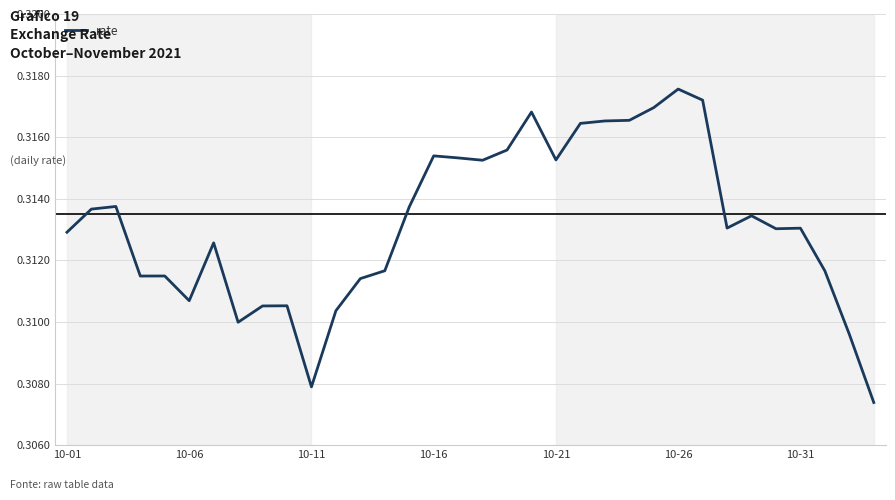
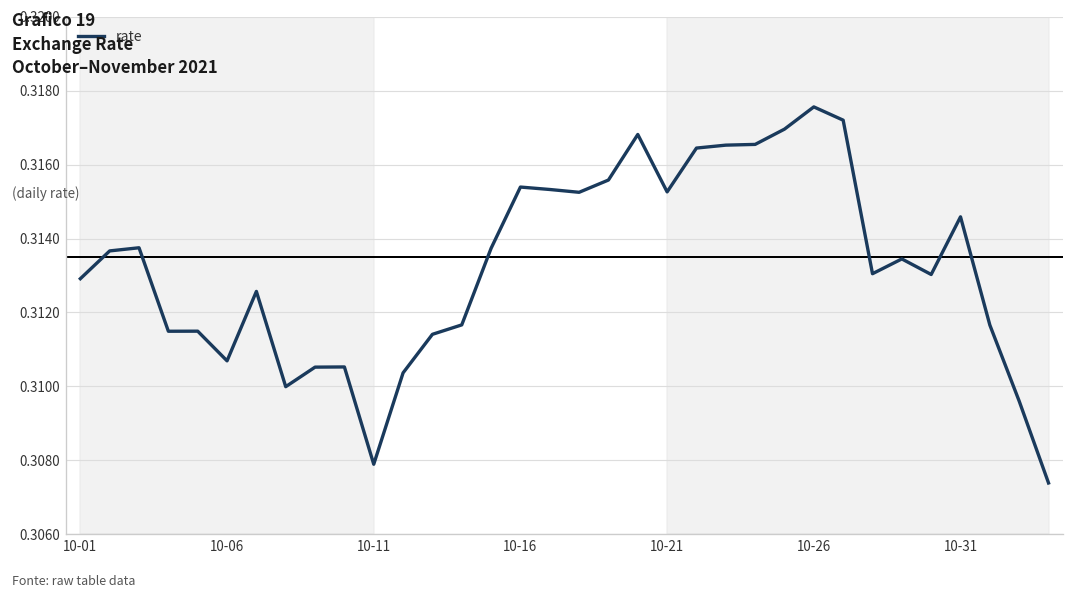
  {
    "10-01": 0.3129,
    "10-06": 0.3107,
    "10-11": 0.3079,
    "10-16": 0.3154,
    "10-21": 0.3153,
    "10-26": 0.3176,
-   "10-31": 0.3130
+   "10-31": 0.3146
  }
